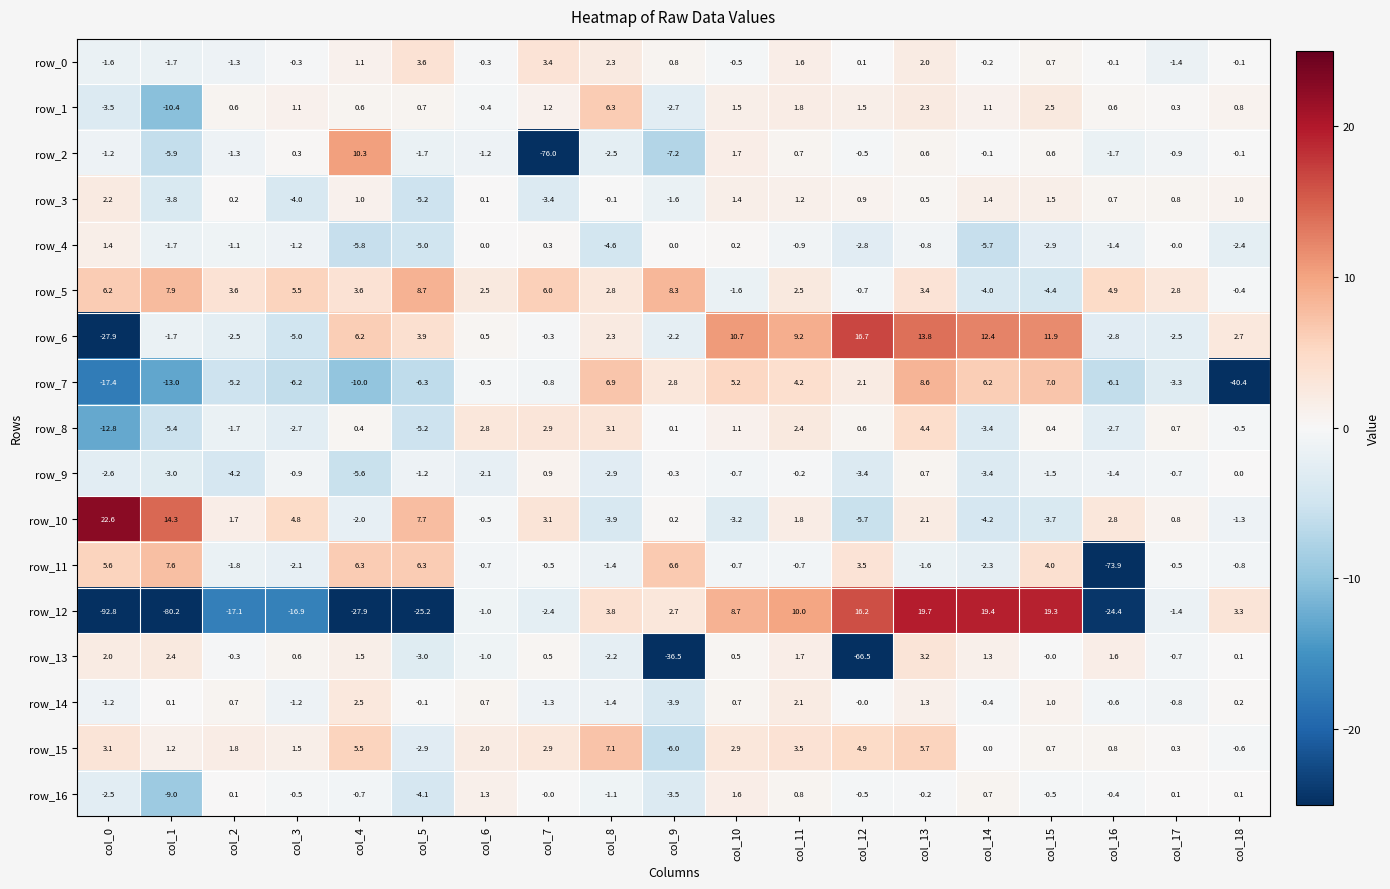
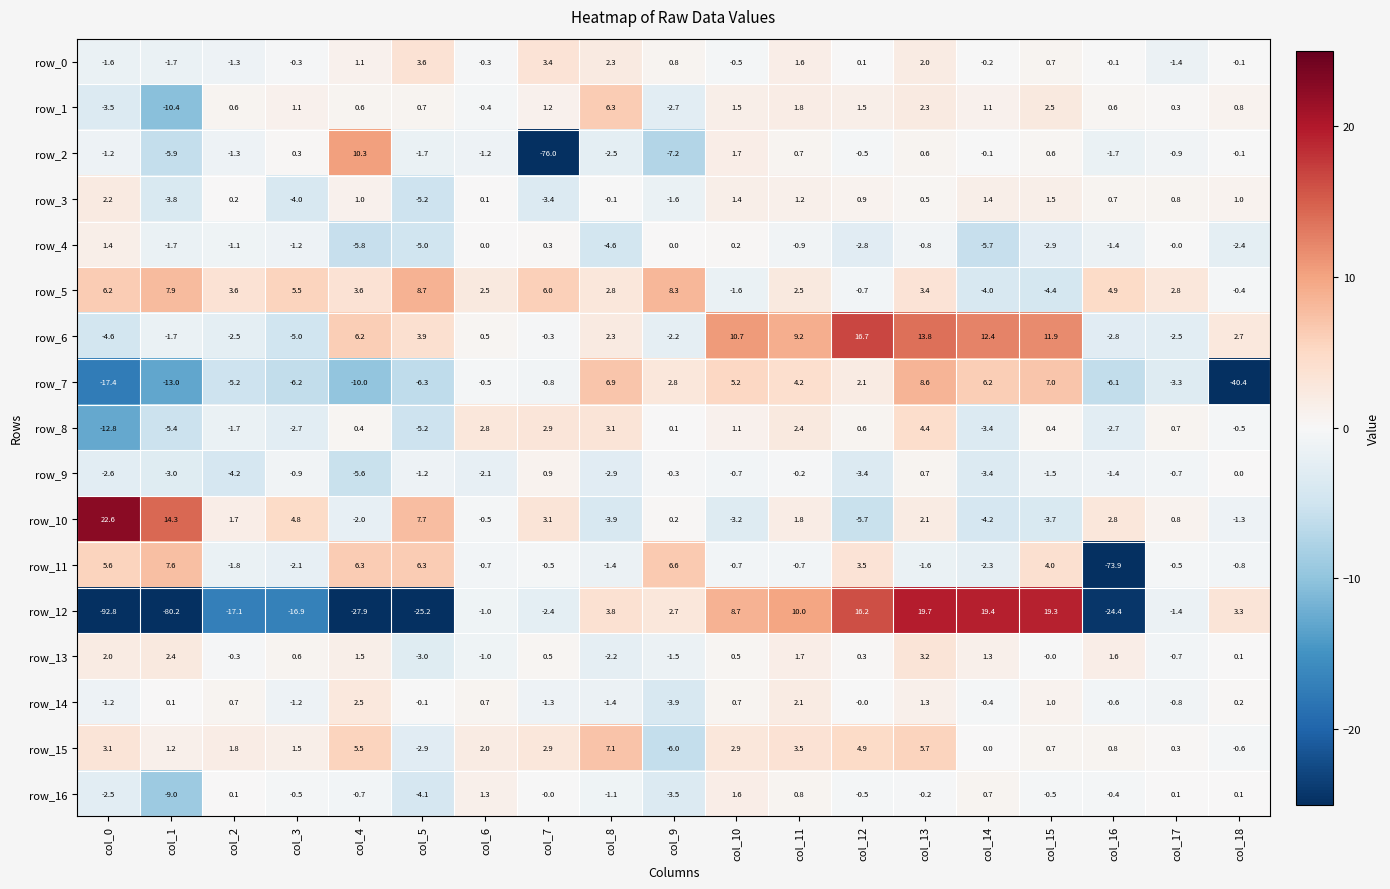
  {
    "row_6": {
-     "col_0": -27.9,
+     "col_0": -4.6,
      "col_1": -1.7,
      "col_2": -2.5,
      "col_3": -5.0,
      "col_4": 6.2,
      "col_5": 3.9,
      "col_6": 0.5,
      "col_7": -0.3,
      "col_8": 2.3,
      "col_9": -2.2,
      "col_10": 10.7,
      "col_11": 9.2,
      "col_12": 16.7,
      "col_13": 13.8,
      "col_14": 12.4,
      "col_15": 11.9,
      "col_16": -2.8,
      "col_17": -2.5,
      "col_18": 2.7
    },
    "row_13": {
      "col_0": 2.0,
      "col_1": 2.4,
      "col_2": -0.3,
      "col_3": 0.6,
      "col_4": 1.5,
      "col_5": -3.0,
      "col_6": -1.0,
      "col_7": 0.5,
      "col_8": -2.2,
-     "col_9": -36.5,
+     "col_9": -1.5,
      "col_10": 0.5,
      "col_11": 1.7,
-     "col_12": -66.5,
+     "col_12": 0.3,
      "col_13": 3.2,
      "col_14": 1.3,
      "col_15": -0.0,
      "col_16": 1.6,
      "col_17": -0.7,
      "col_18": 0.1
    }
  }
